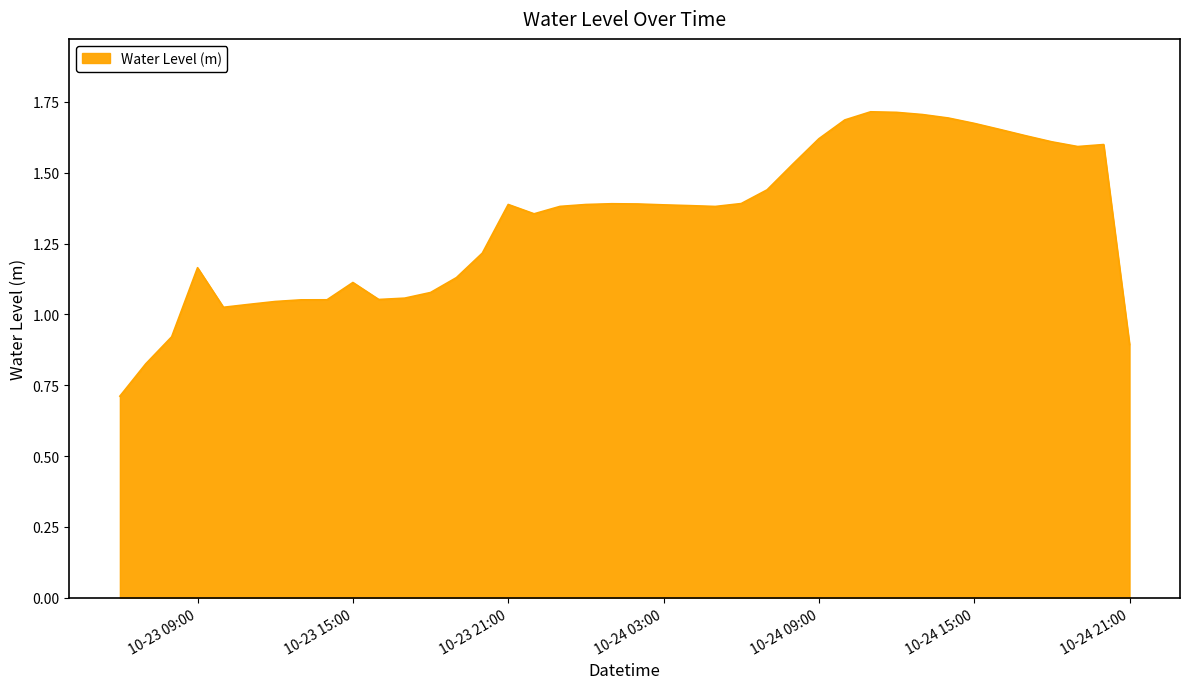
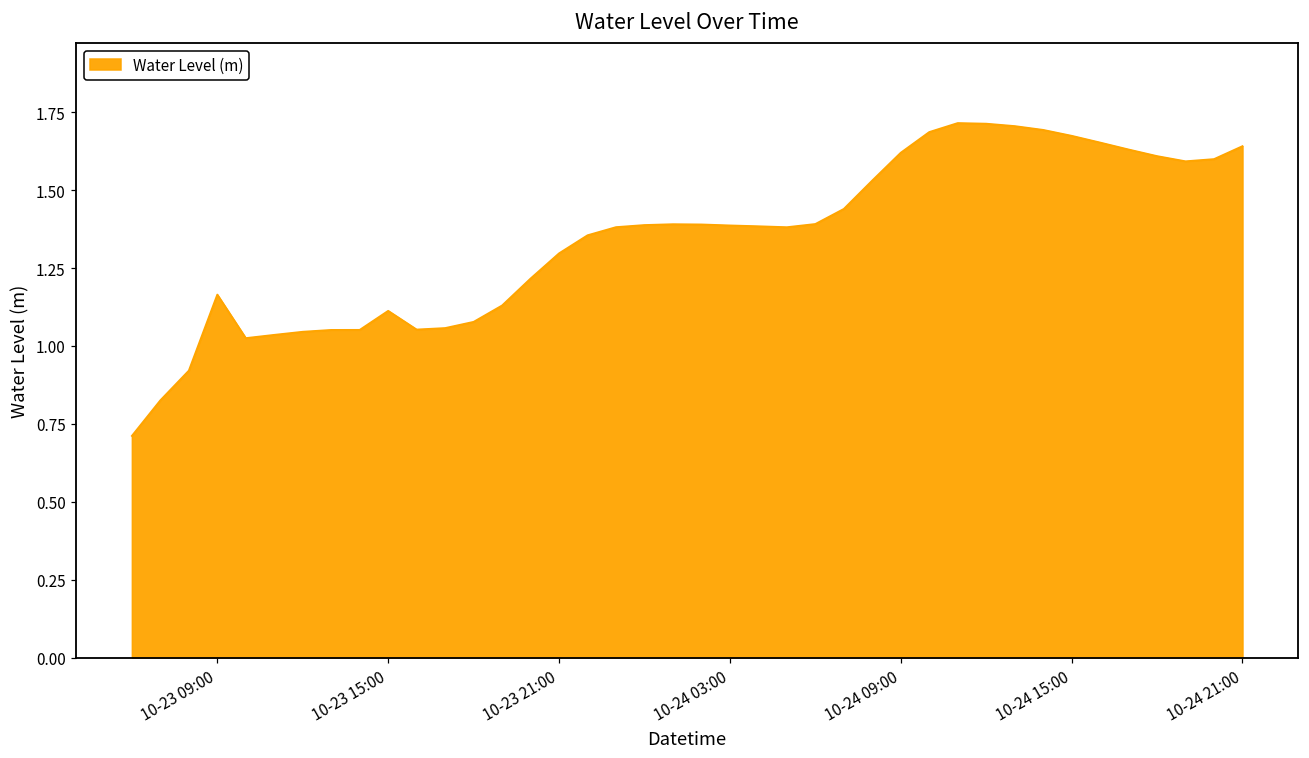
  {
    "10-23 09:00": 1.16,
    "10-23 15:00": 1.11,
-   "10-23 21:00": 1.39,
+   "10-23 21:00": 1.30,
    "10-24 03:00": 1.39,
    "10-24 09:00": 1.62,
    "10-24 15:00": 1.67,
-   "10-24 21:00": 0.89
+   "10-24 21:00": 1.64
  }
